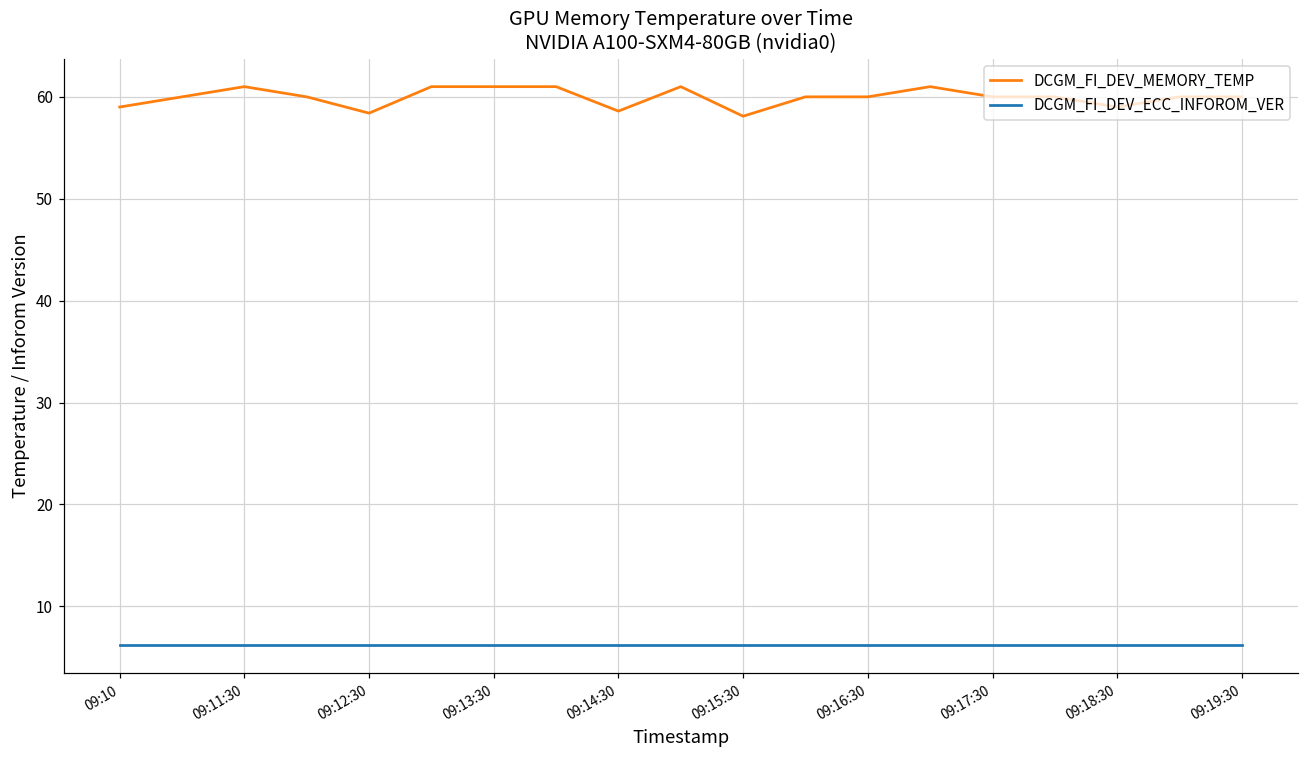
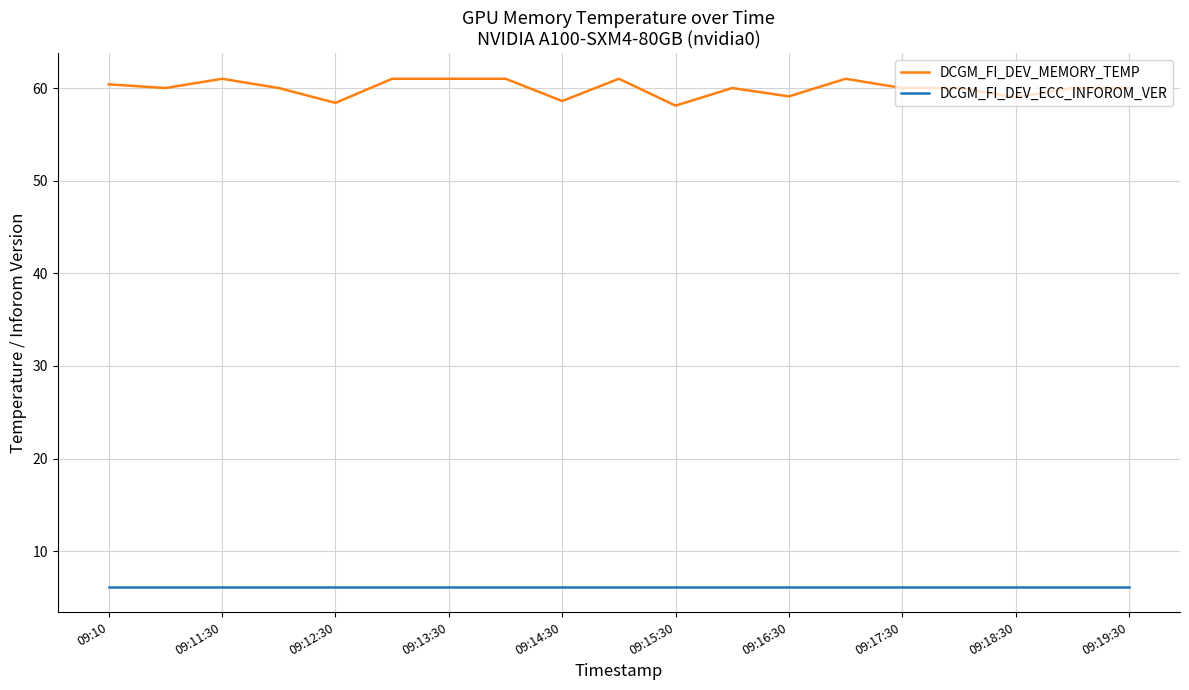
  {
    "DCGM_FI_DEV_MEMORY_TEMP": {
-     "09:10": 59,
+     "09:10": 60,
      "09:11:30": 61,
      "09:12:30": 58,
      "09:13:30": 61,
      "09:14:30": 59,
      "09:15:30": 58,
-     "09:16:30": 60
+     "09:16:30": 59
    },
    "DCGM_FI_DEV_ECC_INFOROM_VER": {
      "09:10": 6,
      "09:11:30": 6,
      "09:12:30": 6,
      "09:13:30": 6,
      "09:14:30": 6,
      "09:15:30": 6,
      "09:16:30": 6,
      "09:17:30": 6,
      "09:18:30": 6,
      "09:19:30": 6
    }
  }
